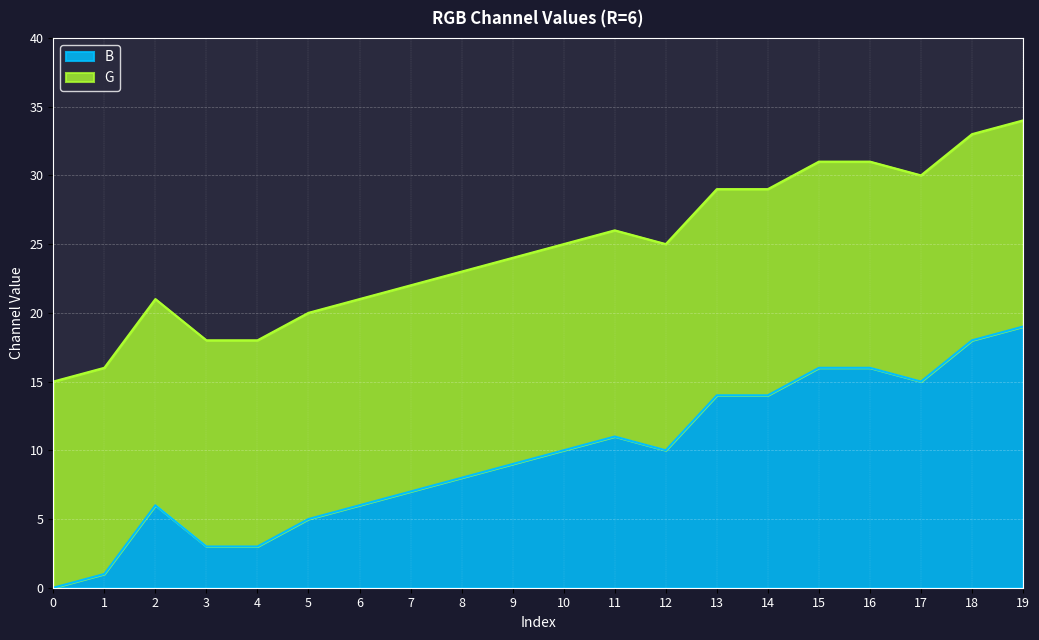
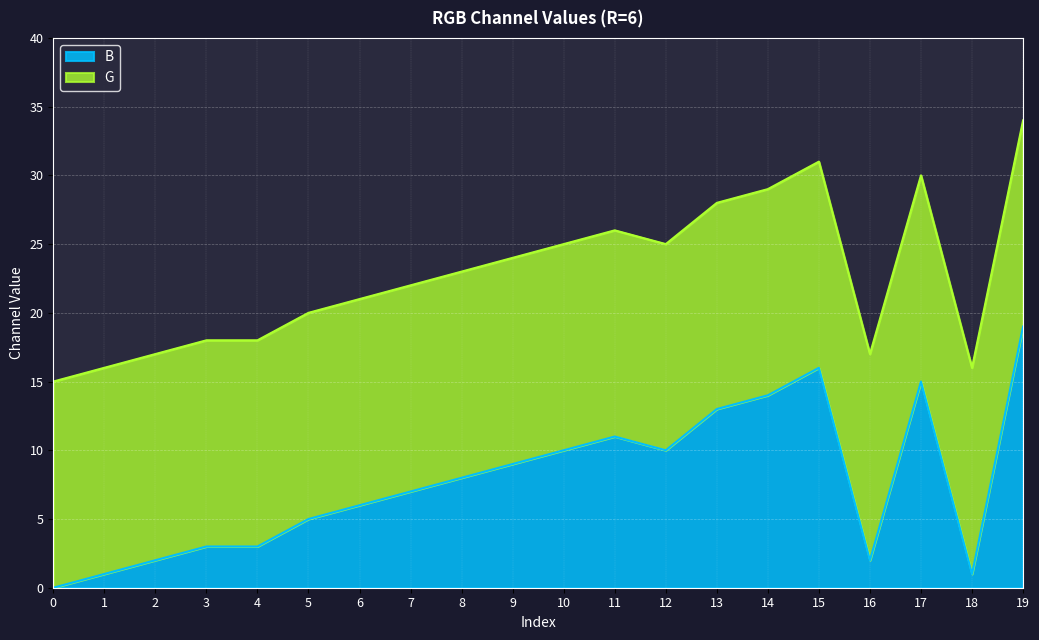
  {
    "B": {
      "0": 0,
      "1": 1,
-     "2": 6,
+     "2": 2,
      "3": 3,
      "4": 3,
      "5": 5,
      "6": 6,
      "7": 7,
      "8": 8,
      "9": 9,
      "10": 10,
      "11": 11,
      "12": 10,
-     "13": 14,
+     "13": 13,
      "14": 14,
      "15": 16,
-     "16": 16,
+     "16": 2,
      "17": 15,
-     "18": 18,
+     "18": 1,
      "19": 19
    },
    "G": {
      "0": 15,
      "1": 15,
      "2": 15,
      "3": 15,
      "4": 15,
      "5": 15,
      "6": 15,
      "7": 15,
      "8": 15,
      "9": 15,
      "10": 15,
      "11": 15,
      "12": 15,
      "13": 15,
      "14": 15,
      "15": 15,
      "16": 15,
      "17": 15,
      "18": 15,
      "19": 15
    }
  }
